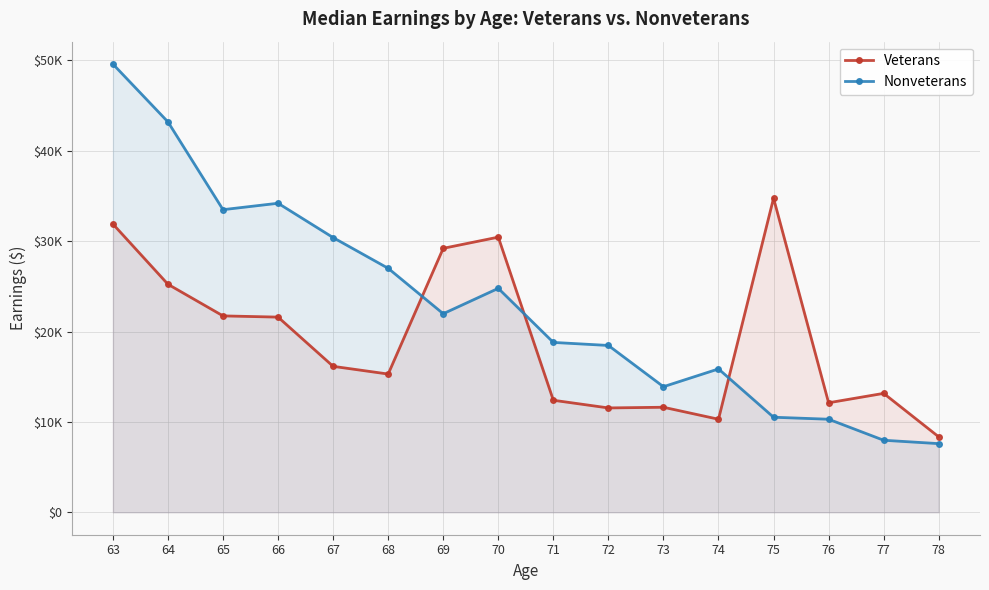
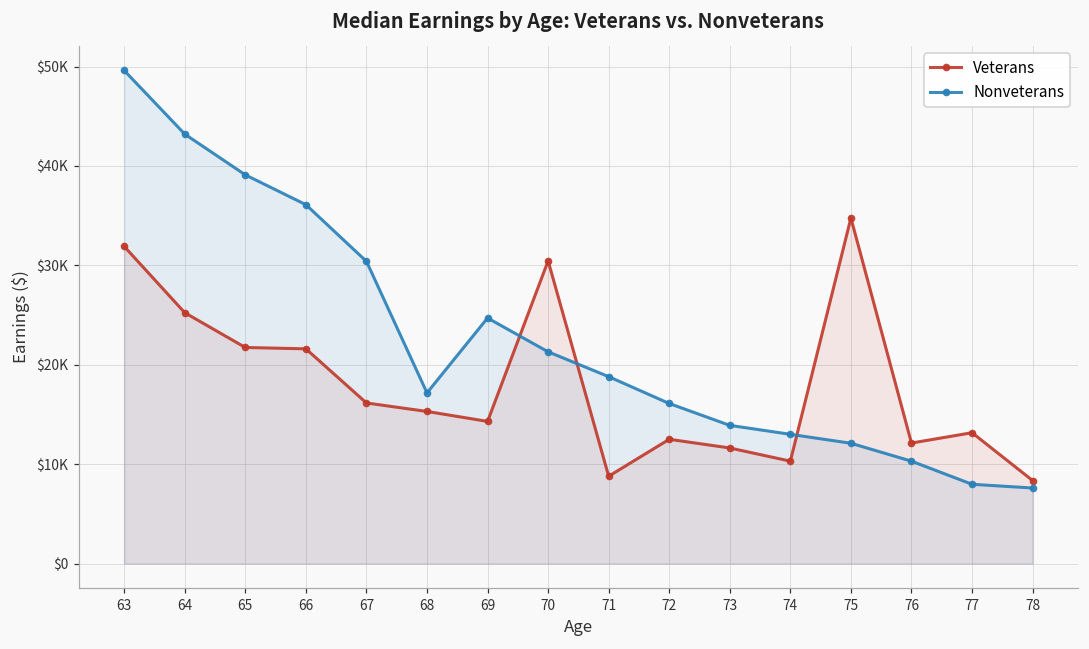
  {
    "Veterans": {
      "63": "$32000",
      "64": "$25000",
      "65": "$22000",
      "66": "$22000",
      "67": "$16000",
      "68": "$15000",
-     "69": "$29000",
+     "69": "$14000",
      "70": "$30000",
-     "71": "$12000",
-     "72": "$12000",
+     "71": "$9000",
+     "72": "$13000",
      "73": "$12000",
      "74": "$10000",
      "75": "$35000",
      "76": "$12000",
      "77": "$13000",
      "78": "$8000"
    },
    "Nonveterans": {
      "63": "$50000",
      "64": "$43000",
-     "65": "$33000",
-     "66": "$34000",
+     "65": "$39000",
+     "66": "$36000",
      "67": "$30000",
-     "68": "$27000",
-     "69": "$22000",
-     "70": "$25000",
+     "68": "$17000",
+     "69": "$25000",
+     "70": "$21000",
      "71": "$19000",
-     "72": "$18000",
+     "72": "$16000",
      "73": "$14000",
-     "74": "$16000",
-     "75": "$11000",
+     "74": "$13000",
+     "75": "$12000",
      "76": "$10000",
      "77": "$8000",
      "78": "$8000"
    }
  }
